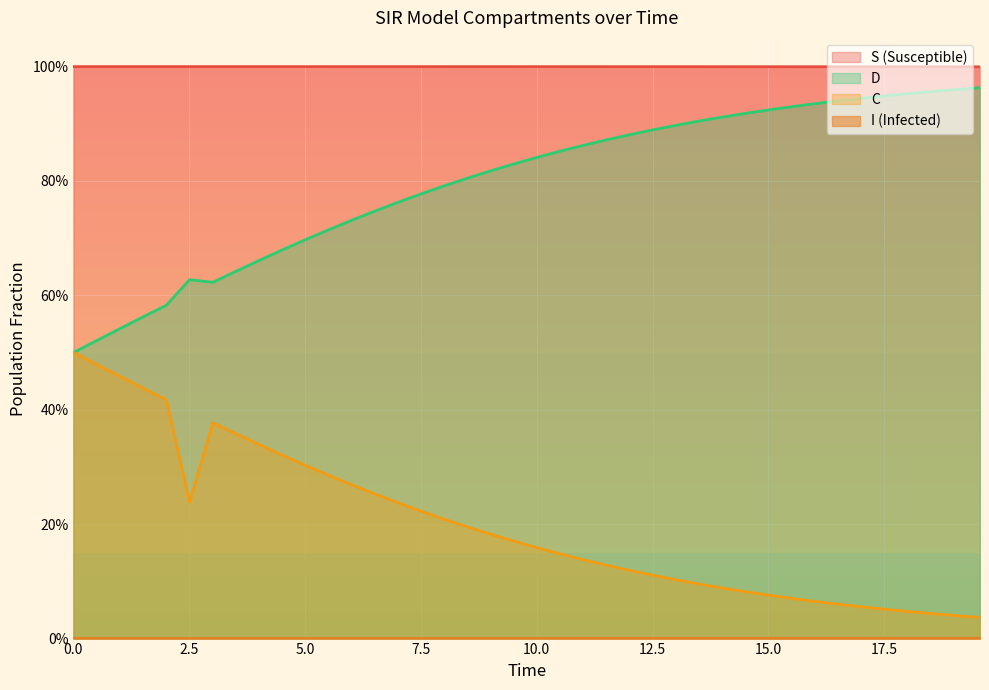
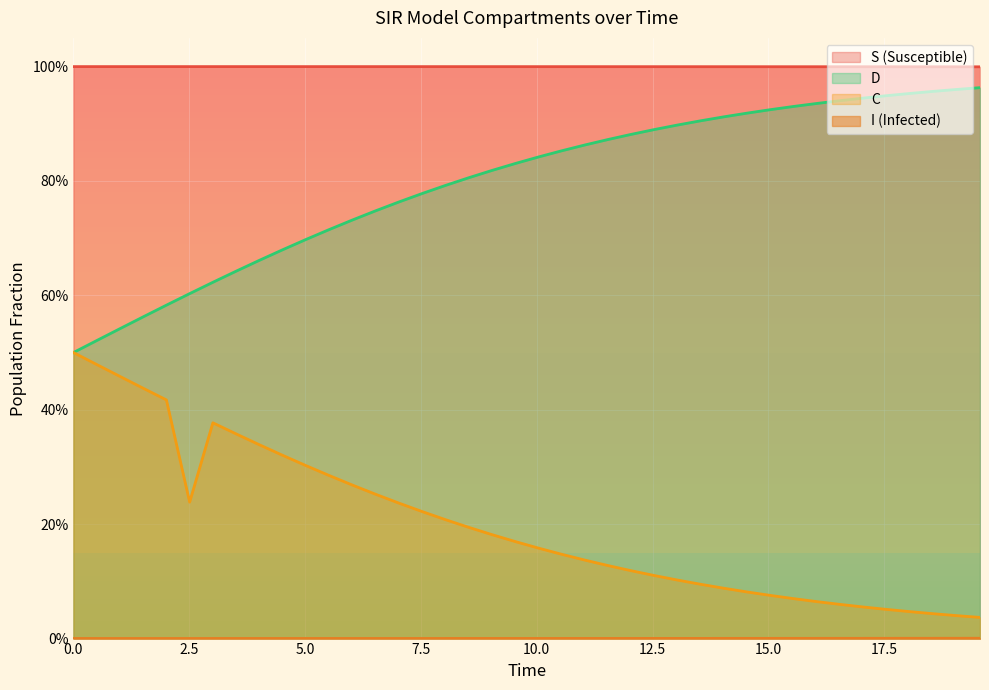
  {
    "D": {
-     "2.5": "63%"
+     "2.5": "60%"
    }
  }
